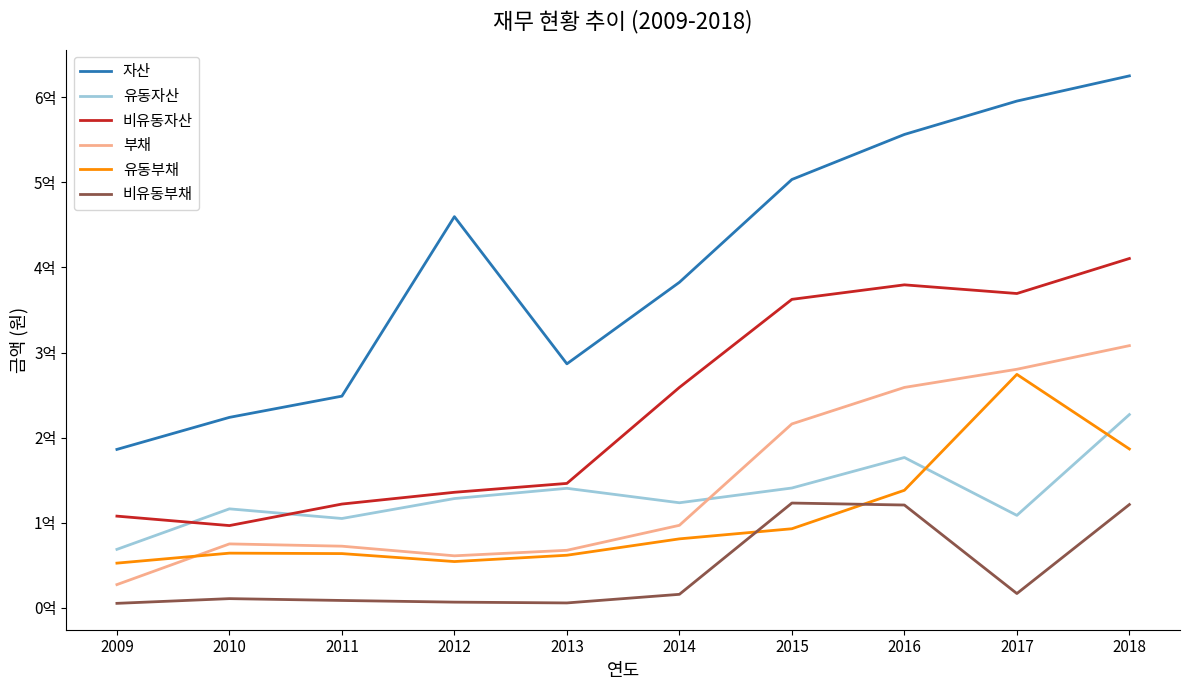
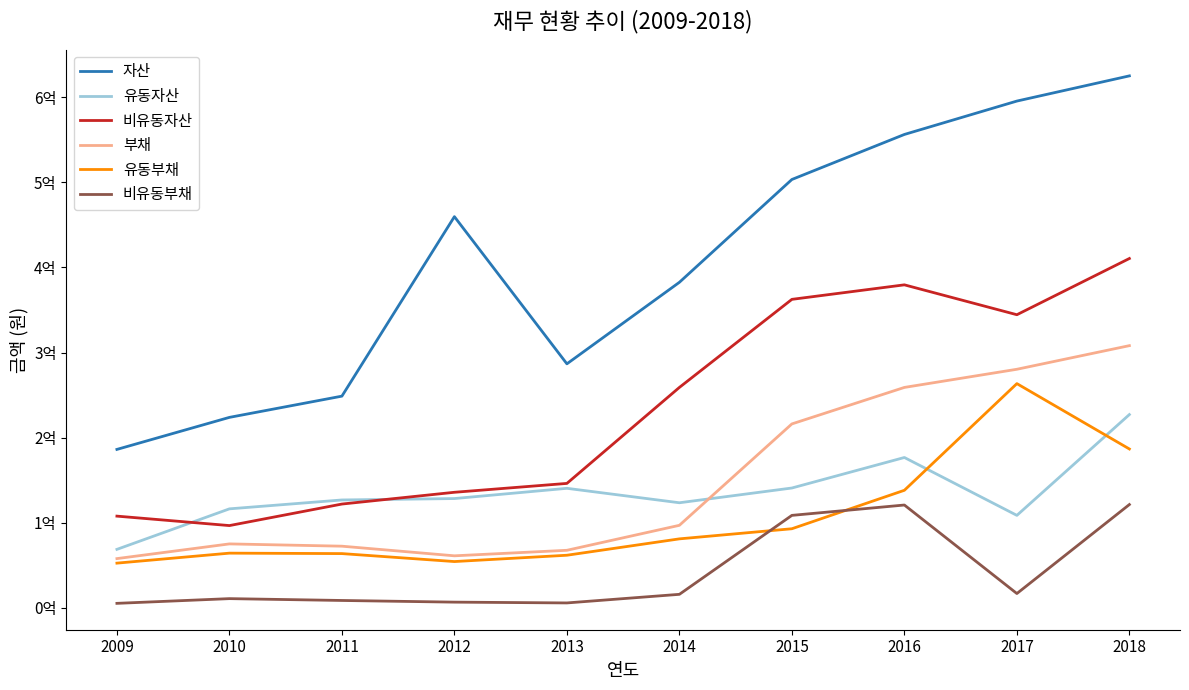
  {
    "자산": {
      "2009": "1.9억",
      "2010": "2.2억",
      "2011": "2.5억",
      "2012": "4.6억",
      "2013": "2.9억",
      "2014": "3.8억",
      "2015": "5.0억",
      "2016": "5.6억",
      "2017": "6.0억",
      "2018": "6.2억"
    },
    "유동자산": {
      "2009": "0.7억",
      "2010": "1.2억",
-     "2011": "1.1억",
+     "2011": "1.3억",
      "2012": "1.3억",
      "2013": "1.4억",
      "2014": "1.2억",
      "2015": "1.4억",
      "2016": "1.8억",
      "2017": "1.1억",
      "2018": "2.3억"
    },
    "비유동자산": {
      "2009": "1.1억",
      "2010": "1.0억",
      "2011": "1.2억",
      "2012": "1.4억",
      "2013": "1.5억",
      "2014": "2.6억",
      "2015": "3.6억",
      "2016": "3.8억",
-     "2017": "3.7억",
+     "2017": "3.4억",
      "2018": "4.1억"
    },
    "부채": {
-     "2009": "0.3억",
+     "2009": "0.6억",
      "2010": "0.8억",
      "2011": "0.7억",
      "2012": "0.6억",
      "2013": "0.7억",
      "2014": "1.0억",
      "2015": "2.2억",
      "2016": "2.6억",
      "2017": "2.8억",
      "2018": "3.1억"
    },
    "유동부채": {
      "2009": "0.5억",
      "2010": "0.6억",
      "2011": "0.6억",
      "2012": "0.5억",
      "2013": "0.6억",
      "2014": "0.8억",
      "2015": "0.9억",
      "2016": "1.4억",
-     "2017": "2.7억",
+     "2017": "2.6억",
      "2018": "1.9억"
    },
    "비유동부채": {
      "2009": "0.1억",
      "2010": "0.1억",
      "2011": "0.1억",
      "2012": "0.1억",
      "2013": "0.1억",
      "2014": "0.2억",
-     "2015": "1.2억",
+     "2015": "1.1억",
      "2016": "1.2억",
      "2017": "0.2억",
      "2018": "1.2억"
    }
  }
